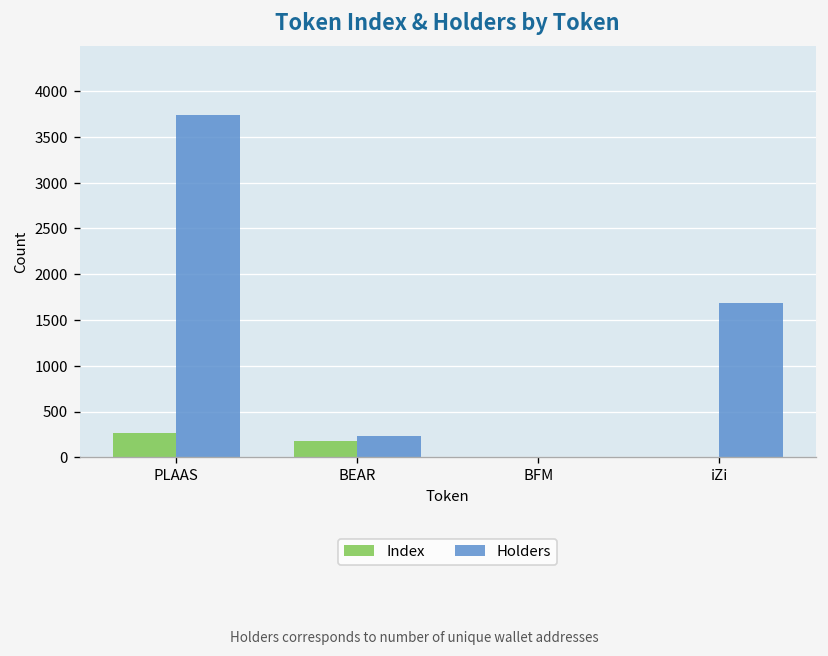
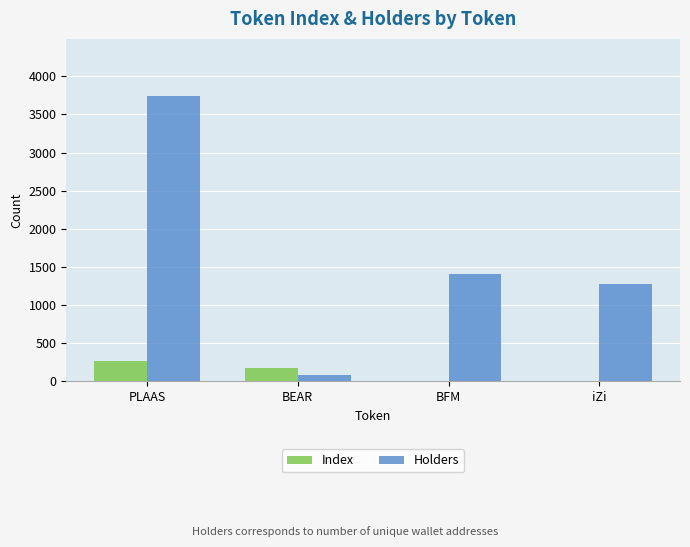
  {
    "Index": {
      "PLAAS": 300,
      "BEAR": 200
    },
    "Holders": {
      "PLAAS": 3700,
-     "BEAR": 200,
-     "BFM": 0,
-     "iZi": 1700
+     "BEAR": 100,
+     "BFM": 1400,
+     "iZi": 1300
    }
  }
